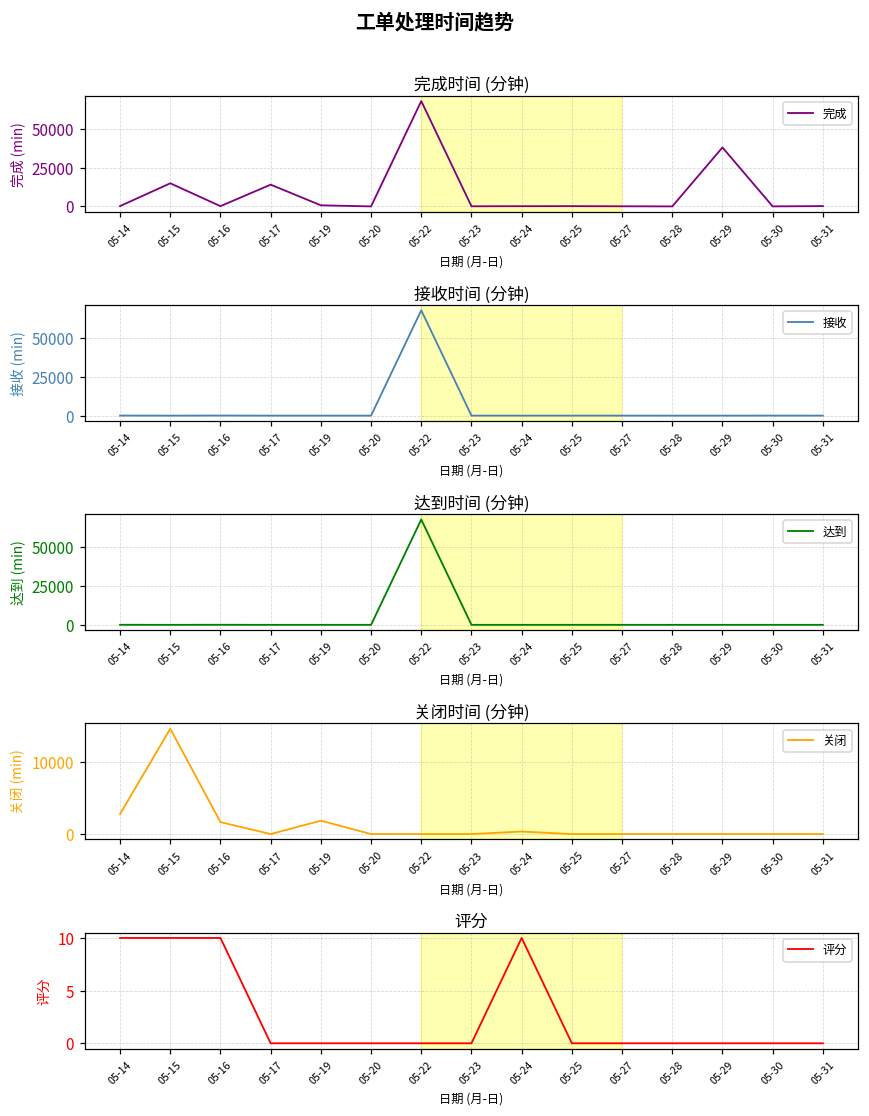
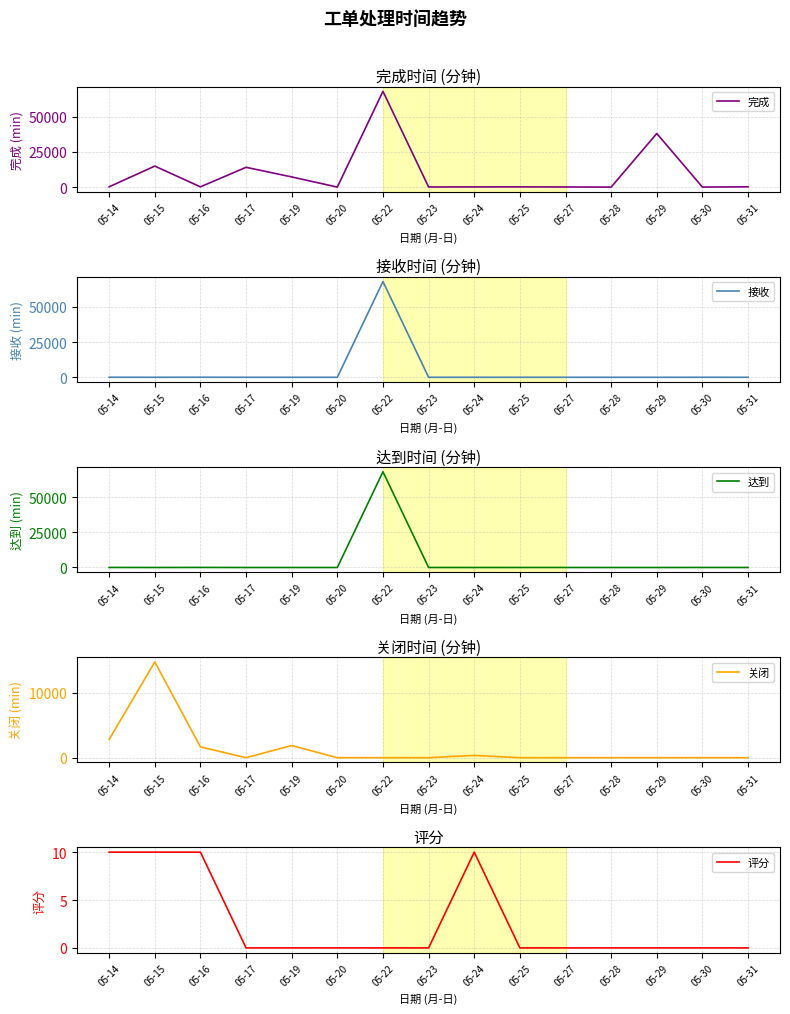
  {
    "完成时间 (分钟)": {
      "05-14": 0,
      "05-15": 15000,
      "05-16": 0,
      "05-17": 14000,
-     "05-19": 1000,
+     "05-19": 7000,
      "05-20": 0,
      "05-22": 68000,
      "05-23": 0,
      "05-24": 0,
      "05-25": 0,
      "05-27": 0,
      "05-28": 0,
      "05-29": 38000,
      "05-30": 0,
      "05-31": 0
    },
    "接收时间 (分钟)": {
      "05-14": 0,
      "05-15": 0,
      "05-16": 0,
      "05-17": 0,
      "05-19": 0,
      "05-20": 0,
      "05-22": 68000,
      "05-23": 0,
      "05-24": 0,
      "05-25": 0,
      "05-27": 0,
      "05-28": 0,
      "05-29": 0,
      "05-30": 0,
      "05-31": 0
    },
    "达到时间 (分钟)": {
      "05-14": 0,
      "05-15": 0,
      "05-16": 0,
      "05-17": 0,
      "05-19": 0,
      "05-20": 0,
      "05-22": 68000,
      "05-23": 0,
      "05-24": 0,
      "05-25": 0,
      "05-27": 0,
      "05-28": 0,
      "05-29": 0,
      "05-30": 0,
      "05-31": 0
    },
    "关闭时间 (分钟)": {
      "05-14": 3000,
      "05-15": 15000,
      "05-16": 2000,
      "05-17": 0,
      "05-19": 2000,
      "05-20": 0,
      "05-22": 0,
      "05-23": 0,
      "05-24": 0,
      "05-25": 0,
      "05-27": 0,
      "05-28": 0,
      "05-29": 0,
      "05-30": 0,
      "05-31": 0
    },
    "评分": {
      "05-14": 10,
      "05-15": 10,
      "05-16": 10,
      "05-17": 0,
      "05-19": 0,
      "05-20": 0,
      "05-22": 0,
      "05-23": 0,
      "05-24": 10,
      "05-25": 0,
      "05-27": 0,
      "05-28": 0,
      "05-29": 0,
      "05-30": 0,
      "05-31": 0
    }
  }
